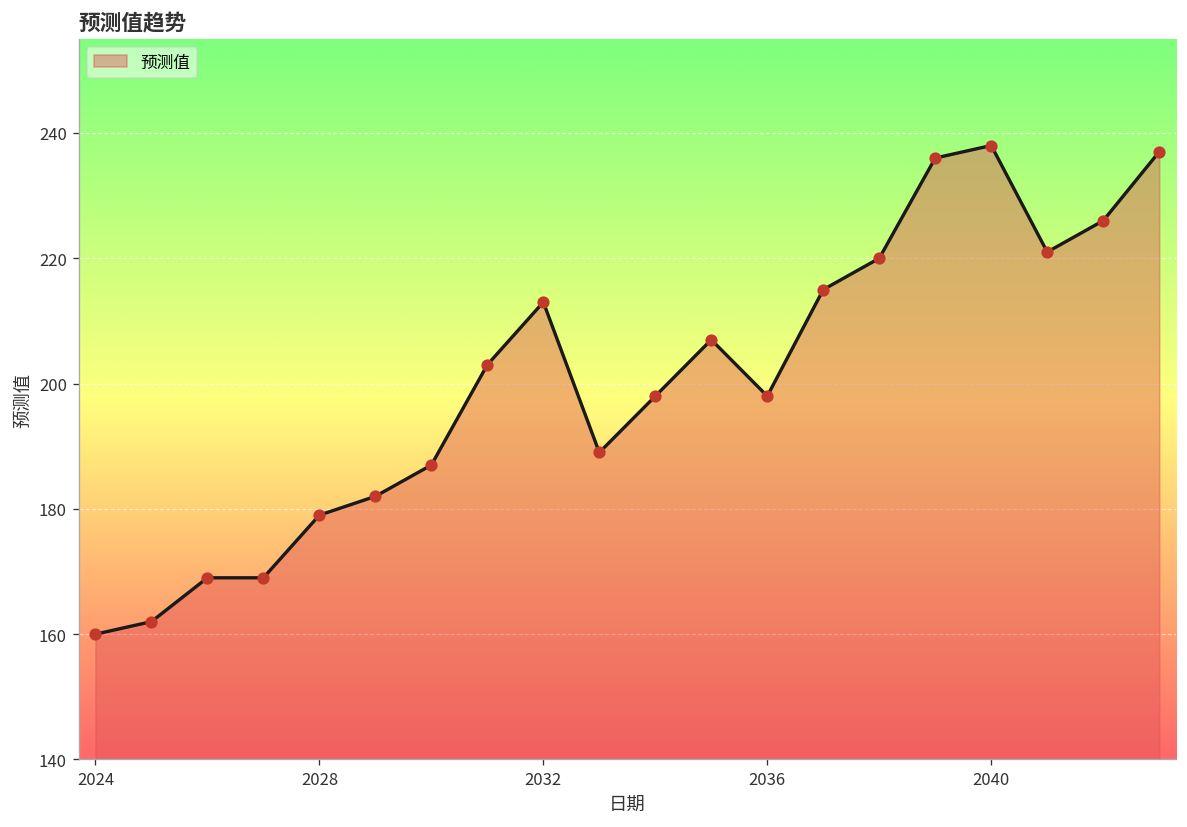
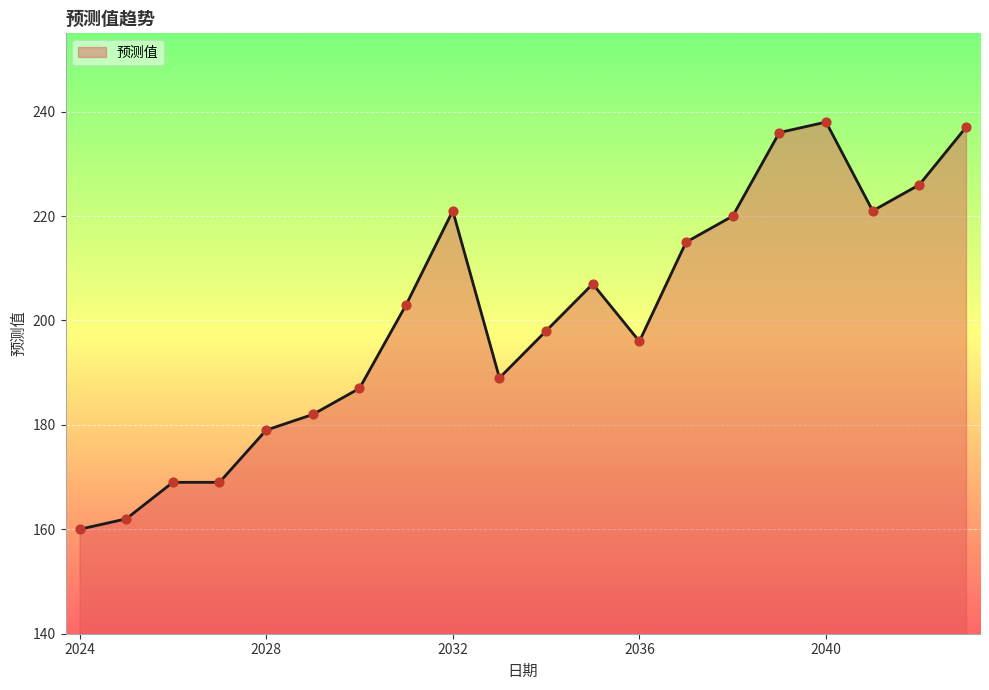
  {
    "2024": 160,
    "2028": 179,
-   "2032": 213,
-   "2036": 198,
+   "2032": 221,
+   "2036": 196,
    "2040": 238
  }
